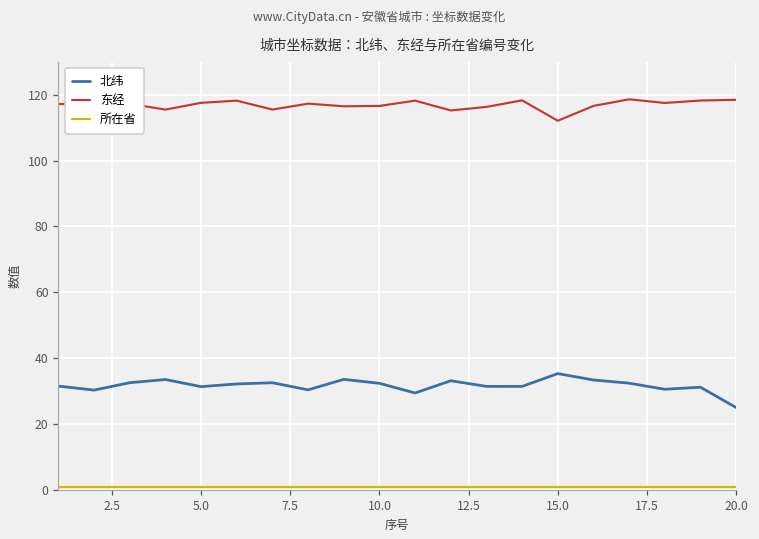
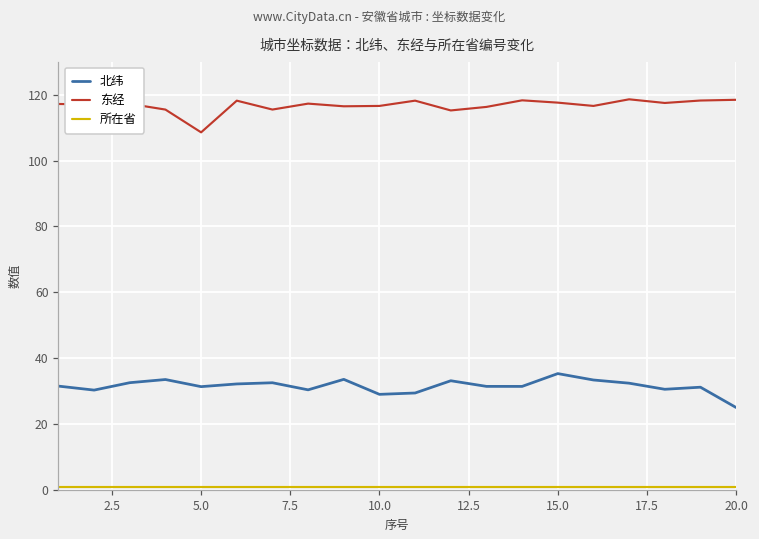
  {
    "北纬": {
      "5.0": 31,
-     "10.0": 32,
+     "10.0": 29,
      "15.0": 35,
      "20.0": 25
    },
    "东经": {
-     "5.0": 118,
+     "5.0": 109,
      "10.0": 117,
-     "15.0": 112,
+     "15.0": 118,
      "20.0": 118
    },
    "所在省": {
      "5.0": 1,
      "10.0": 1,
      "15.0": 1,
      "20.0": 1
    }
  }
